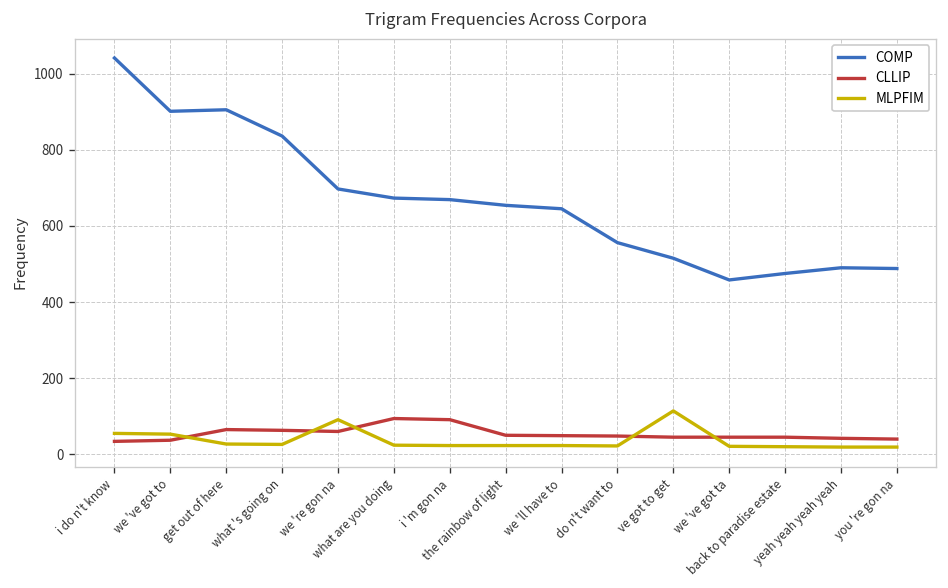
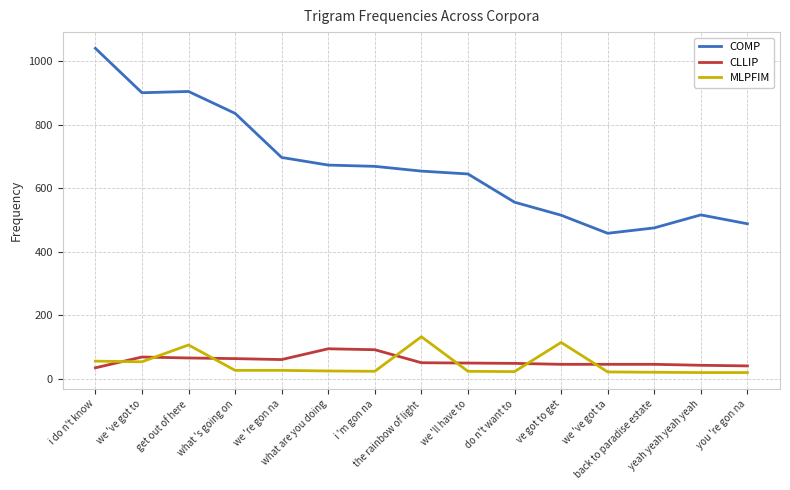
  {
    "COMP": {
      "i do n't know": 1040,
      "we 've got to": 900,
      "get out of here": 910,
      "what 's going on": 840,
      "we 're gon na": 700,
      "what are you doing": 670,
      "i 'm gon na": 670,
      "the rainbow of light": 650,
      "we 'll have to": 650,
      "do n't want to": 560,
      "ve got to get": 520,
      "we 've got ta": 460,
      "back to paradise estate": 480,
-     "yeah yeah yeah yeah": 490,
+     "yeah yeah yeah yeah": 520,
      "you 're gon na": 490
    },
    "CLLIP": {
      "i do n't know": 30,
-     "we 've got to": 40,
+     "we 've got to": 70,
      "get out of here": 70,
      "what 's going on": 60,
      "we 're gon na": 60,
      "what are you doing": 90,
      "i 'm gon na": 90,
      "the rainbow of light": 50,
      "we 'll have to": 50,
      "do n't want to": 50,
      "ve got to get": 50,
      "we 've got ta": 50,
      "back to paradise estate": 50,
      "yeah yeah yeah yeah": 40,
      "you 're gon na": 40
    },
    "MLPFIM": {
      "i do n't know": 60,
      "we 've got to": 50,
-     "get out of here": 30,
+     "get out of here": 110,
      "what 's going on": 30,
-     "we 're gon na": 90,
+     "we 're gon na": 30,
      "what are you doing": 20,
      "i 'm gon na": 20,
-     "the rainbow of light": 20,
+     "the rainbow of light": 130,
      "we 'll have to": 20,
      "do n't want to": 20,
      "ve got to get": 110,
      "we 've got ta": 20,
      "back to paradise estate": 20,
      "yeah yeah yeah yeah": 20,
      "you 're gon na": 20
    }
  }
